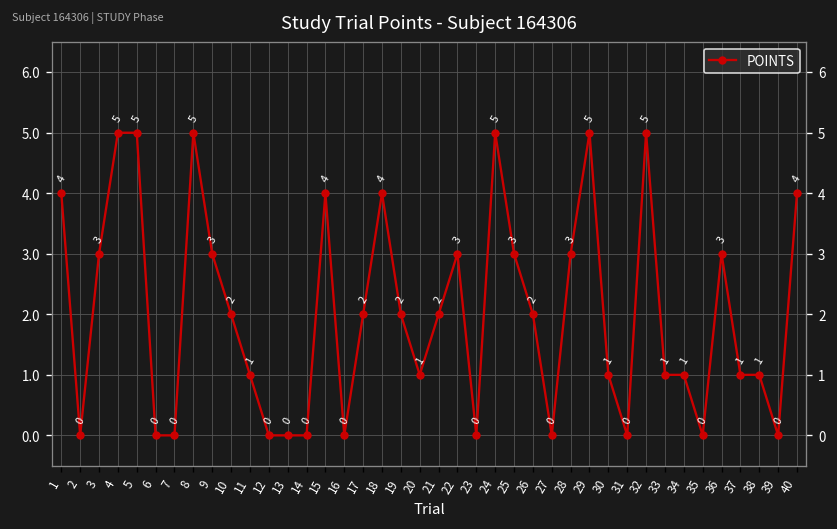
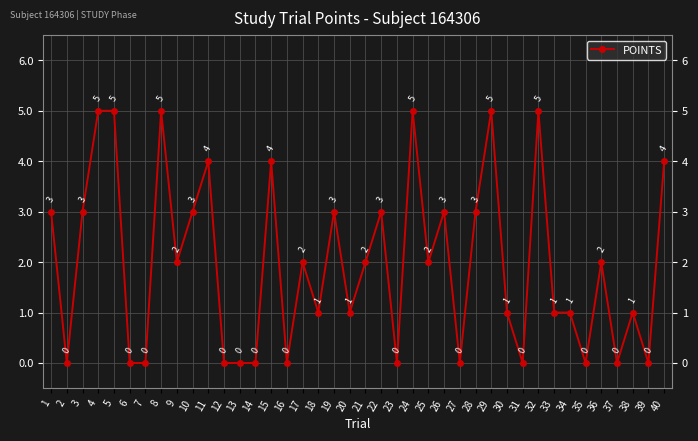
  {
-   "1": 4,
+   "1": 3,
    "2": 0,
    "3": 3,
    "4": 5,
    "5": 5,
    "6": 0,
    "7": 0,
    "8": 5,
-   "9": 3,
-   "10": 2,
-   "11": 1,
+   "9": 2,
+   "10": 3,
+   "11": 4,
    "12": 0,
    "13": 0,
    "14": 0,
    "15": 4,
    "16": 0,
    "17": 2,
-   "18": 4,
-   "19": 2,
+   "18": 1,
+   "19": 3,
    "20": 1,
    "21": 2,
    "22": 3,
    "23": 0,
    "24": 5,
-   "25": 3,
-   "26": 2,
+   "25": 2,
+   "26": 3,
    "27": 0,
    "28": 3,
    "29": 5,
    "30": 1,
    "31": 0,
    "32": 5,
    "33": 1,
    "34": 1,
    "35": 0,
-   "36": 3,
-   "37": 1,
+   "36": 2,
+   "37": 0,
    "38": 1,
    "39": 0,
    "40": 4
  }
